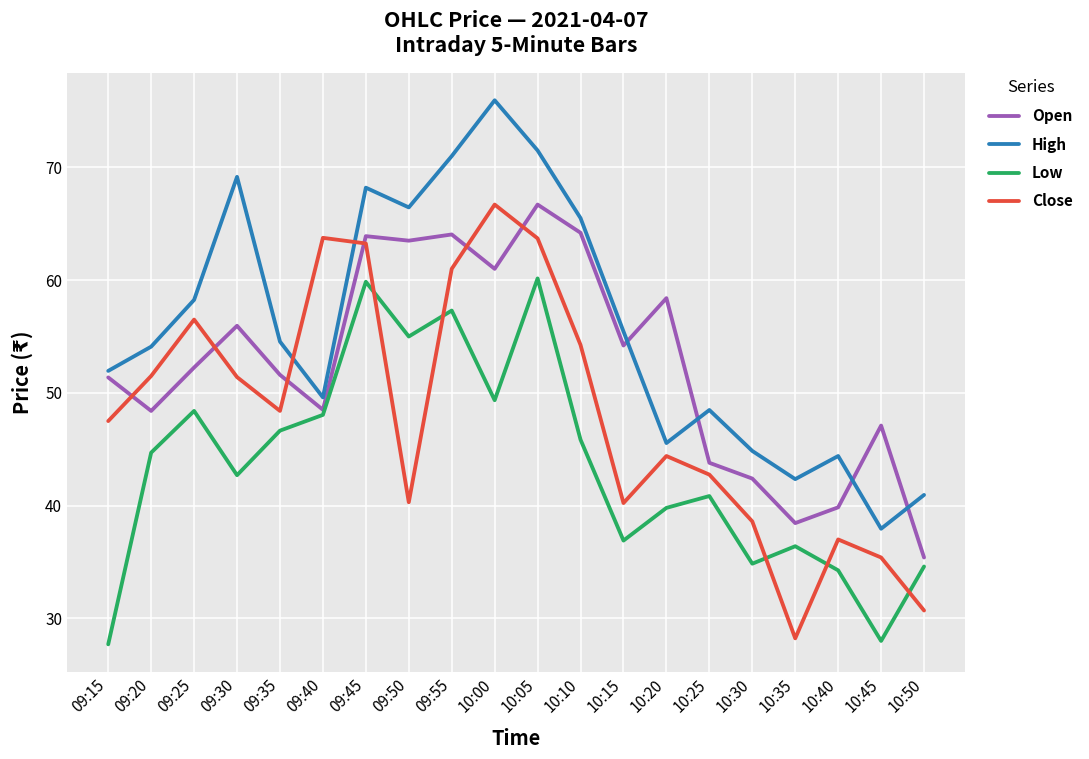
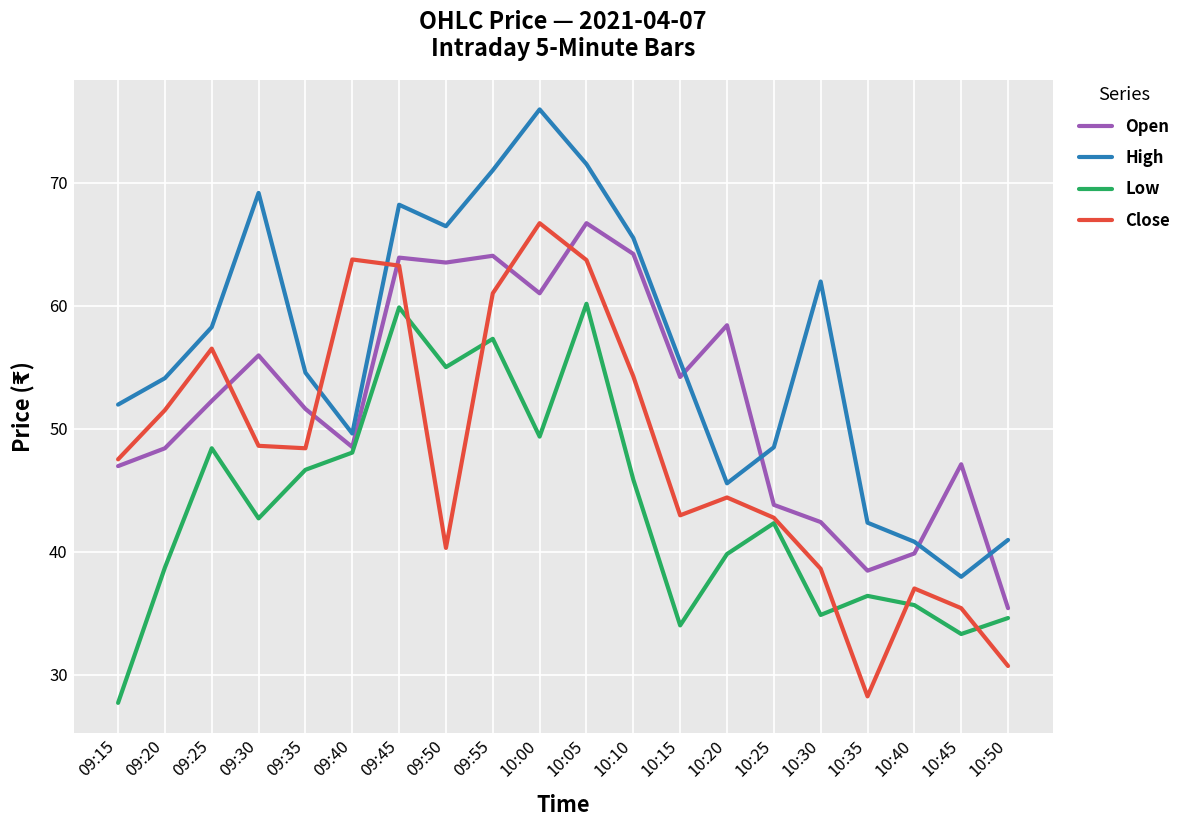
  {
    "Open": {
-     "09:15": 51.4,
+     "09:15": 47.0,
      "09:20": 48.4,
      "09:25": 52.3,
      "09:30": 56.0,
      "09:35": 51.6,
      "09:40": 48.5,
      "09:45": 63.9,
      "09:50": 63.5,
      "09:55": 64.1,
      "10:00": 61.0,
      "10:05": 66.7,
      "10:10": 64.2,
      "10:15": 54.2,
      "10:20": 58.4,
      "10:25": 43.8,
      "10:30": 42.4,
      "10:35": 38.5,
      "10:40": 39.9,
      "10:45": 47.1,
      "10:50": 35.4
    },
    "High": {
      "09:15": 52.0,
      "09:20": 54.1,
      "09:25": 58.3,
      "09:30": 69.2,
      "09:35": 54.6,
      "09:40": 49.6,
      "09:45": 68.2,
      "09:50": 66.5,
      "09:55": 71.0,
      "10:00": 76.0,
      "10:05": 71.5,
      "10:10": 65.5,
      "10:15": 55.5,
      "10:20": 45.6,
      "10:25": 48.5,
-     "10:30": 44.9,
+     "10:30": 62.0,
      "10:35": 42.4,
-     "10:40": 44.4,
+     "10:40": 40.8,
      "10:45": 38.0,
      "10:50": 41.0
    },
    "Low": {
      "09:15": 27.7,
-     "09:20": 44.7,
+     "09:20": 38.7,
      "09:25": 48.4,
      "09:30": 42.7,
      "09:35": 46.7,
      "09:40": 48.1,
      "09:45": 59.9,
      "09:50": 55.0,
      "09:55": 57.3,
      "10:00": 49.4,
      "10:05": 60.2,
      "10:10": 45.9,
-     "10:15": 36.9,
+     "10:15": 34.0,
      "10:20": 39.8,
-     "10:25": 40.9,
+     "10:25": 42.3,
      "10:30": 34.9,
      "10:35": 36.4,
-     "10:40": 34.3,
-     "10:45": 28.0,
+     "10:40": 35.7,
+     "10:45": 33.3,
      "10:50": 34.6
    },
    "Close": {
      "09:15": 47.5,
      "09:20": 51.5,
      "09:25": 56.5,
-     "09:30": 51.4,
+     "09:30": 48.6,
      "09:35": 48.4,
      "09:40": 63.8,
      "09:45": 63.3,
      "09:50": 40.3,
      "09:55": 61.0,
      "10:00": 66.7,
      "10:05": 63.7,
      "10:10": 54.3,
-     "10:15": 40.2,
+     "10:15": 43.0,
      "10:20": 44.4,
      "10:25": 42.8,
      "10:30": 38.6,
      "10:35": 28.2,
      "10:40": 37.0,
      "10:45": 35.4,
      "10:50": 30.7
    }
  }
